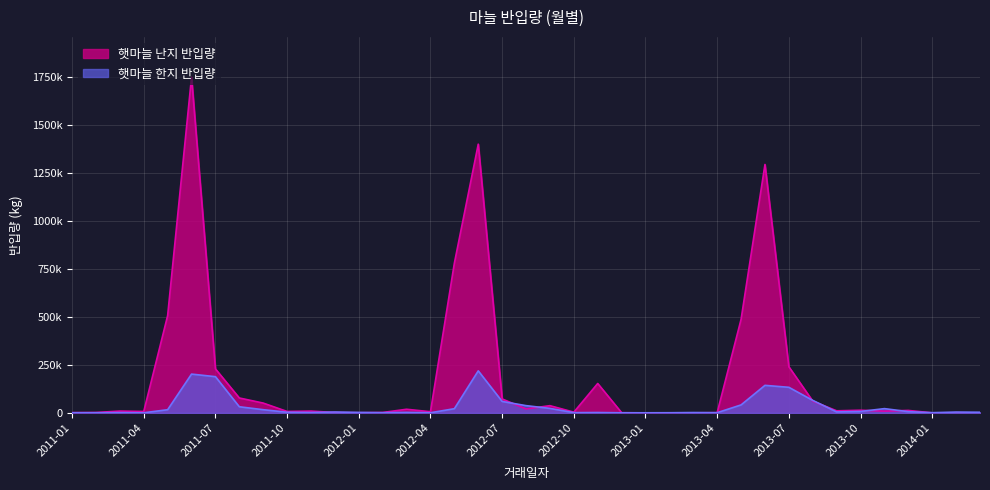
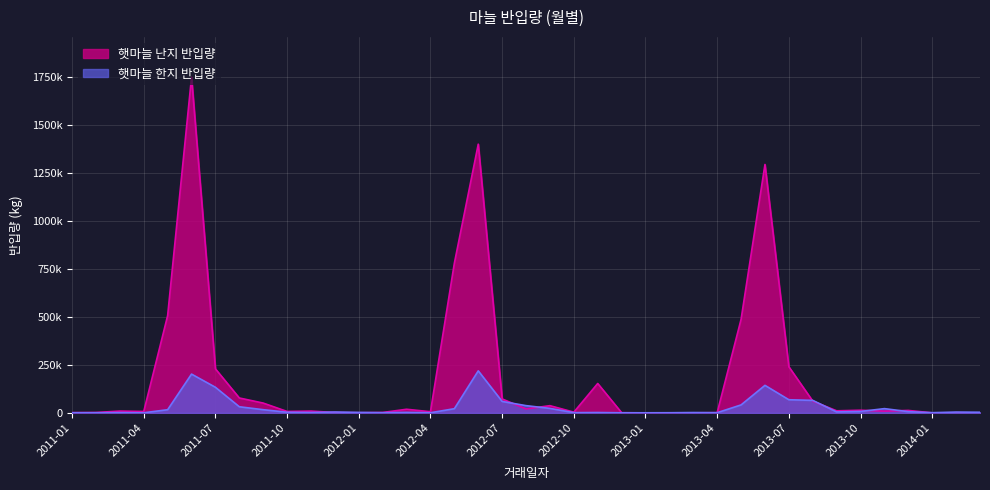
  {
    "햇마늘 난지 반입량": {
      "2011-07": 230000,
      "2013-07": 240000
    },
    "햇마늘 한지 반입량": {
-     "2011-07": 190000,
-     "2013-07": 130000
+     "2011-07": 130000,
+     "2013-07": 70000
    }
  }
